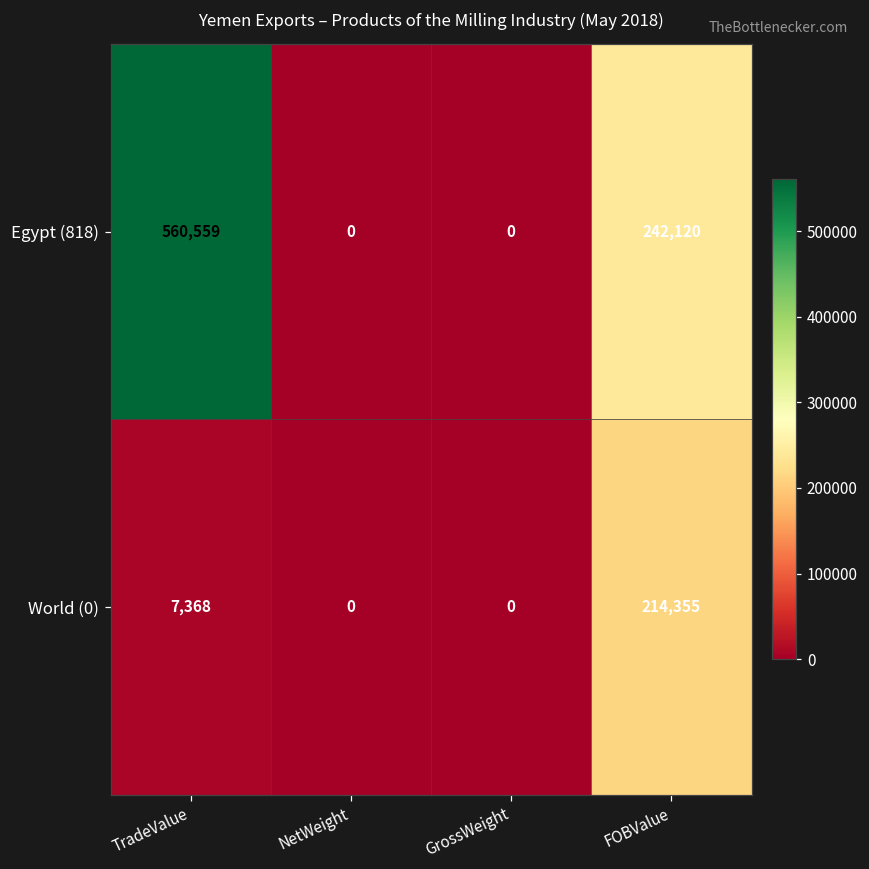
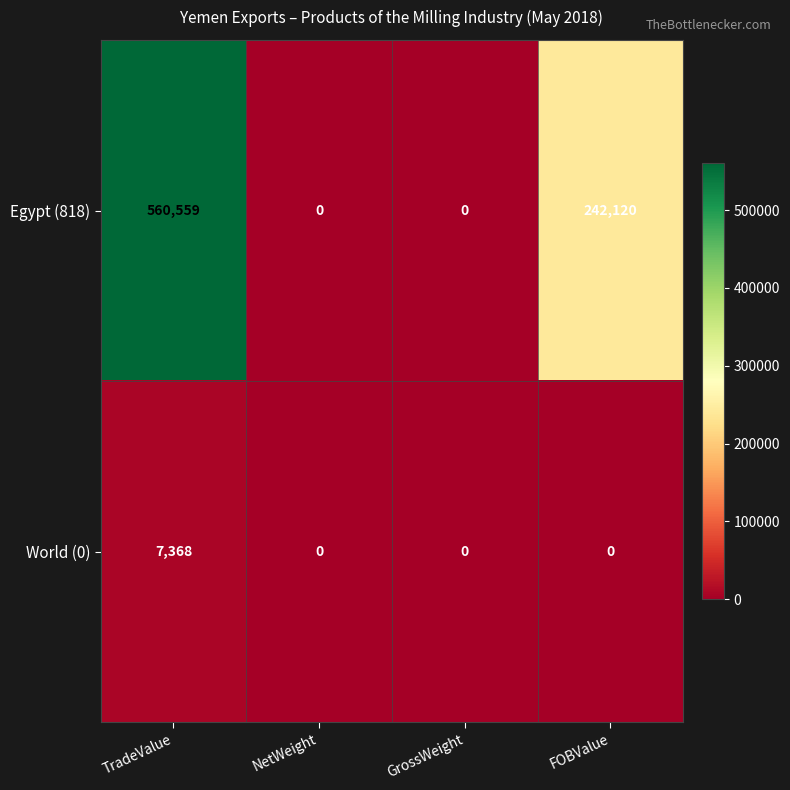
  {
    "Egypt (818)": {
      "TradeValue": "560,559",
      "NetWeight": "0",
      "GrossWeight": "0",
      "FOBValue": "242,120"
    },
    "World (0)": {
      "TradeValue": "7,368",
      "NetWeight": "0",
      "GrossWeight": "0",
-     "FOBValue": "214,355"
+     "FOBValue": "0"
    }
  }
